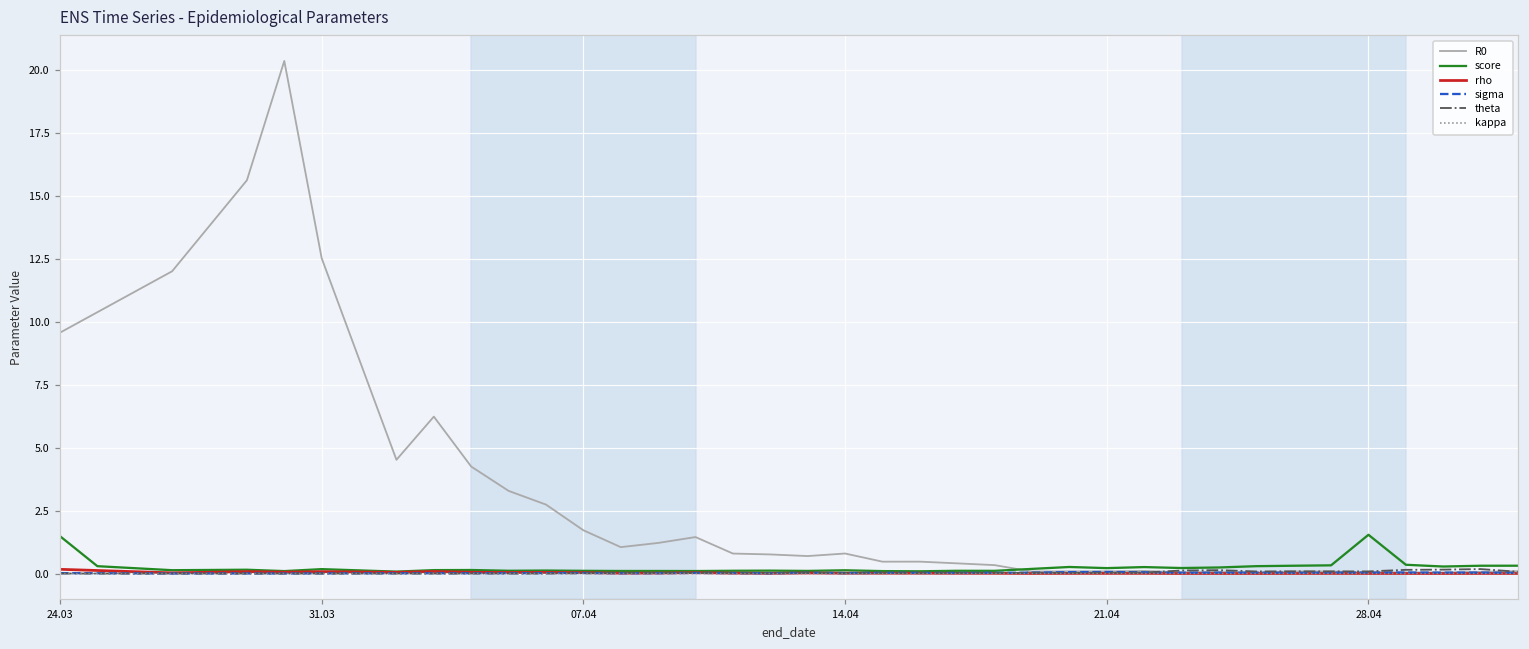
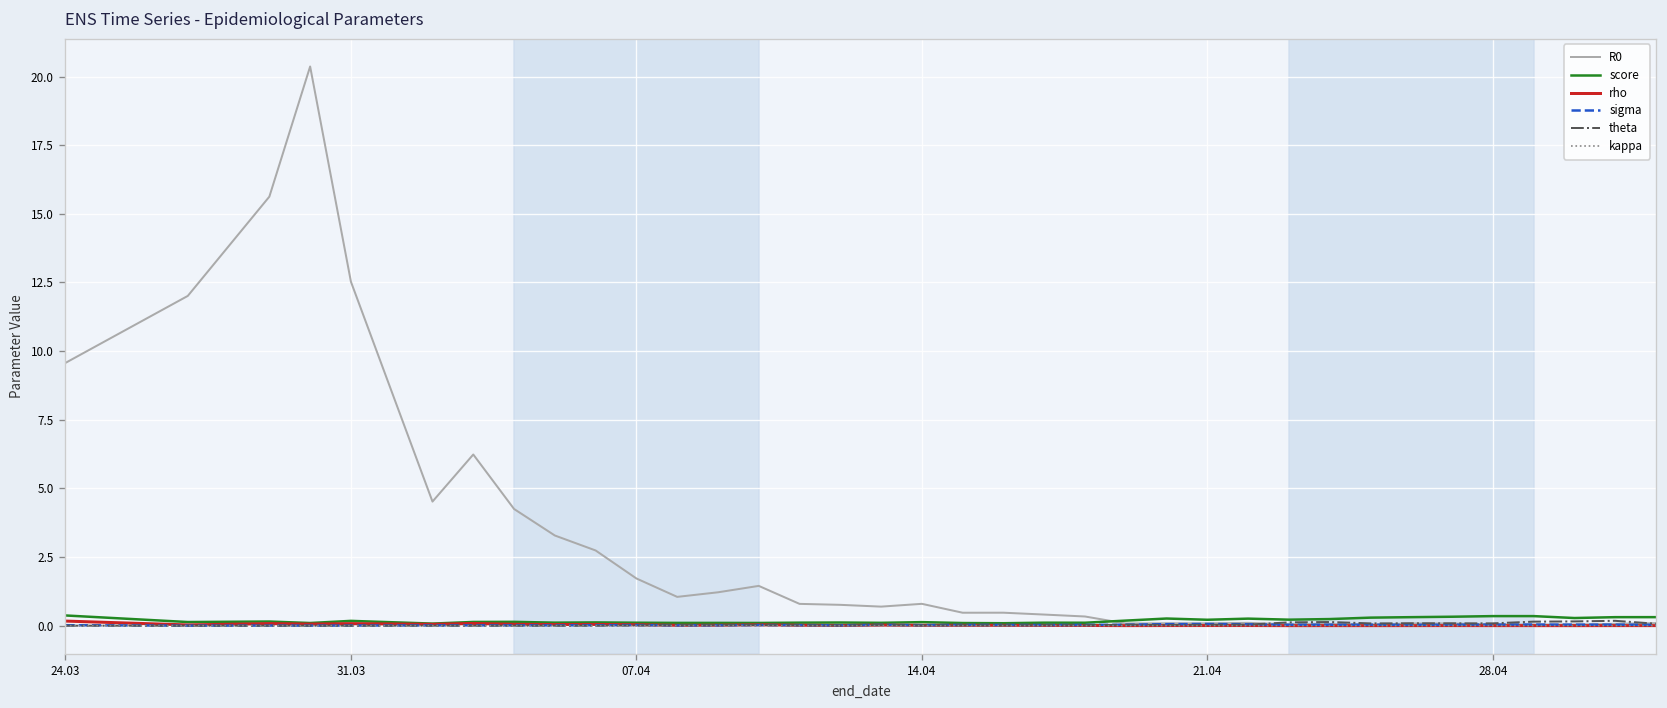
  {
    "score": {
-     "24.03": 1.5,
+     "24.03": 0.4,
      "14.04": 0.1,
      "21.04": 0.2,
-     "28.04": 1.5
+     "28.04": 0.3
    },
    "rho": {
      "24.03": 0.2
    }
  }
